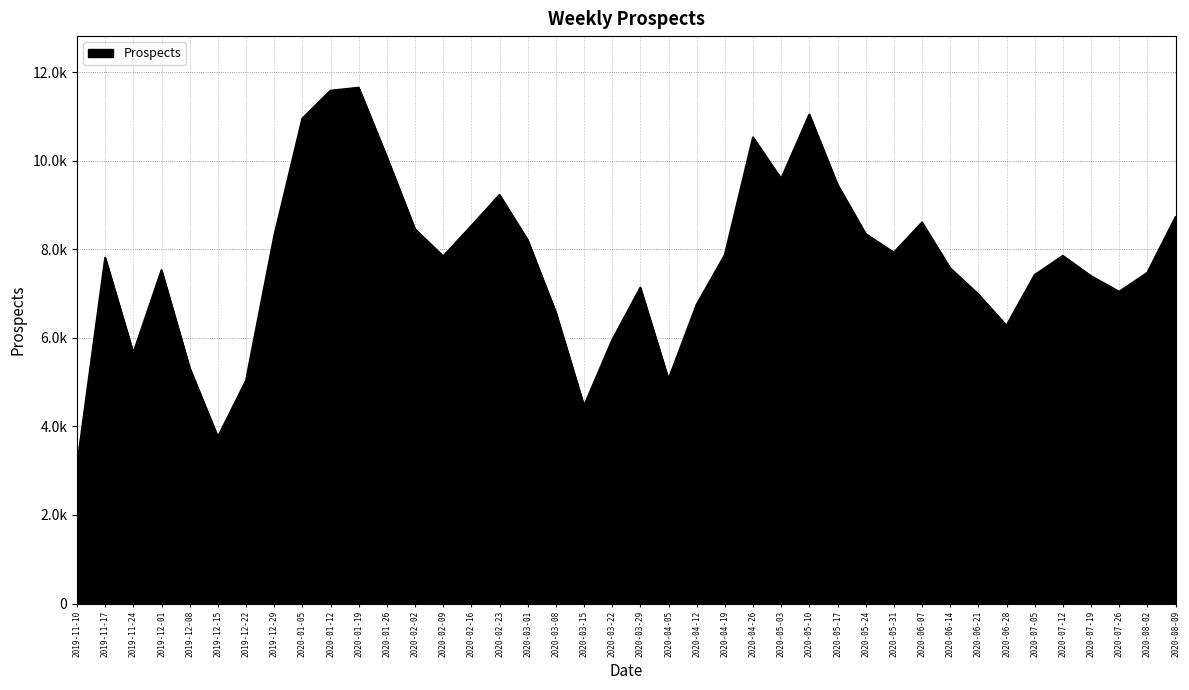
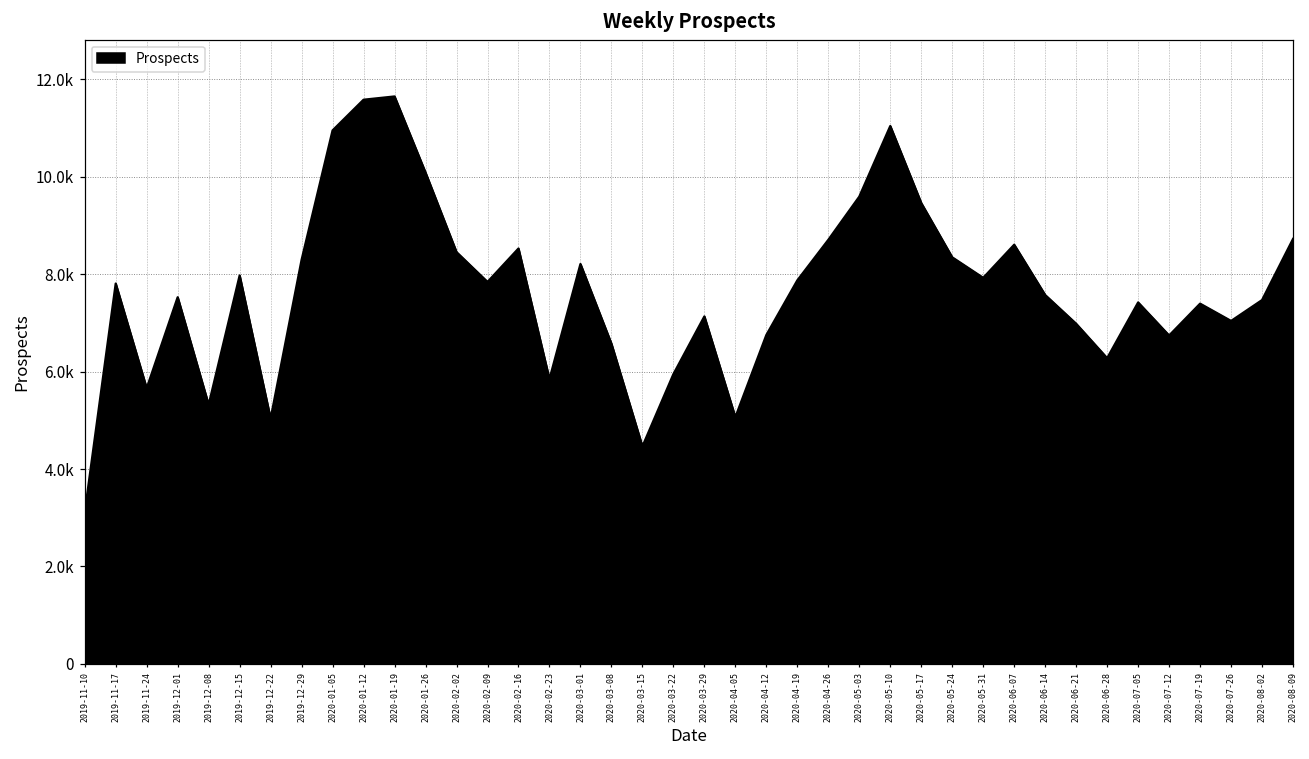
  {
    "2019-11-10": 3100,
    "2019-11-17": 7800,
    "2019-11-24": 5700,
    "2019-12-01": 7500,
    "2019-12-08": 5300,
-   "2019-12-15": 3800,
+   "2019-12-15": 8000,
    "2019-12-22": 5000,
    "2019-12-29": 8300,
    "2020-01-05": 11000,
    "2020-01-12": 11600,
    "2020-01-19": 11700,
    "2020-01-26": 10100,
    "2020-02-02": 8500,
    "2020-02-09": 7800,
    "2020-02-16": 8500,
-   "2020-02-23": 9200,
+   "2020-02-23": 5800,
    "2020-03-01": 8200,
    "2020-03-08": 6600,
    "2020-03-15": 4500,
    "2020-03-22": 5900,
    "2020-03-29": 7100,
    "2020-04-05": 5100,
    "2020-04-12": 6800,
    "2020-04-19": 7900,
-   "2020-04-26": 10500,
+   "2020-04-26": 8700,
    "2020-05-03": 9600,
    "2020-05-10": 11000,
    "2020-05-17": 9500,
    "2020-05-24": 8300,
    "2020-05-31": 7900,
    "2020-06-07": 8600,
    "2020-06-14": 7600,
    "2020-06-21": 7000,
    "2020-06-28": 6300,
    "2020-07-05": 7400,
-   "2020-07-12": 7900,
+   "2020-07-12": 6700,
    "2020-07-19": 7400,
    "2020-07-26": 7000,
    "2020-08-02": 7500,
    "2020-08-09": 8700
  }
